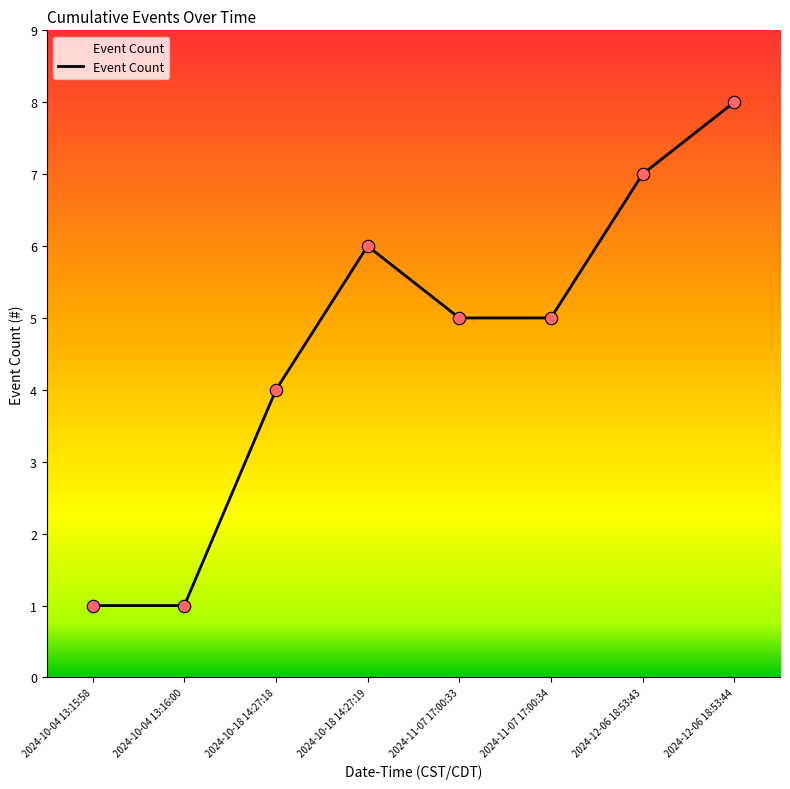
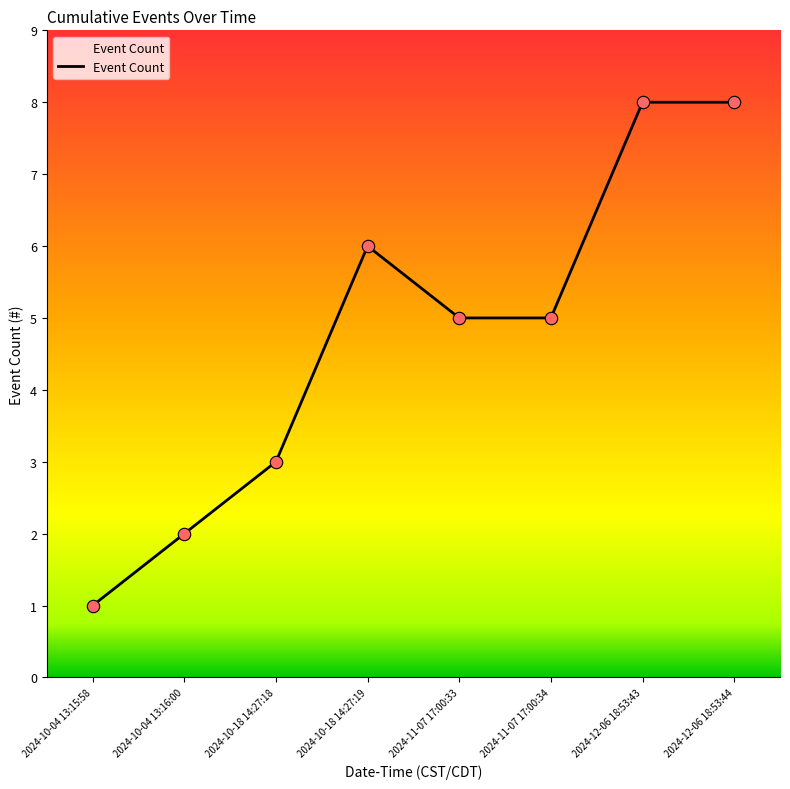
  {
    "2024-10-04 13:15:58": 1,
-   "2024-10-04 13:16:00": 1,
-   "2024-10-18 14:27:18": 4,
+   "2024-10-04 13:16:00": 2,
+   "2024-10-18 14:27:18": 3,
    "2024-10-18 14:27:19": 6,
    "2024-11-07 17:00:33": 5,
    "2024-11-07 17:00:34": 5,
-   "2024-12-06 18:53:43": 7,
+   "2024-12-06 18:53:43": 8,
    "2024-12-06 18:53:44": 8
  }
